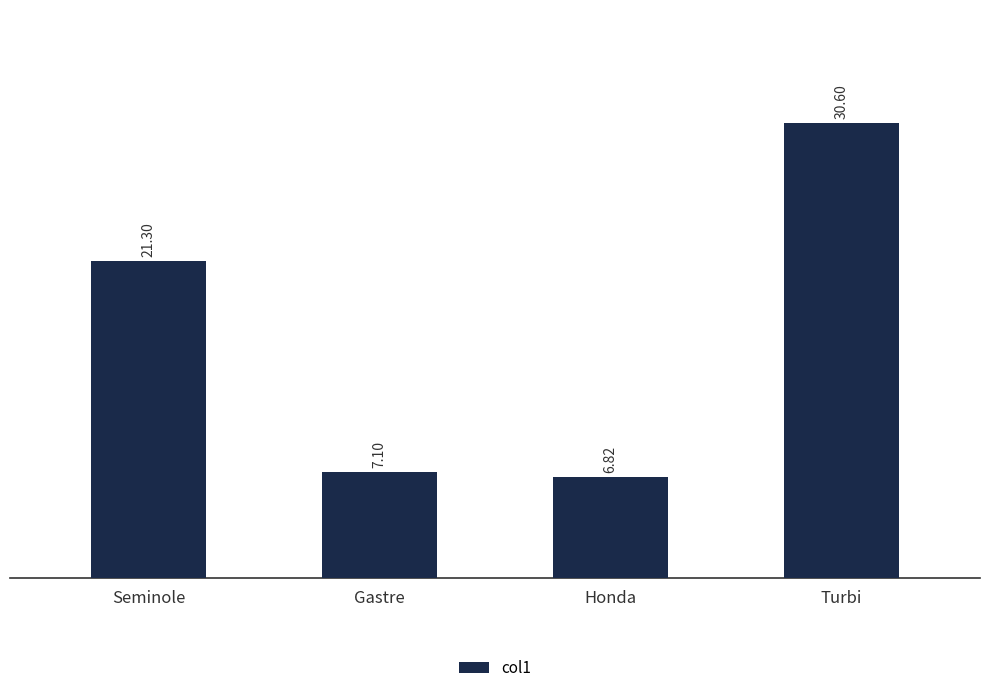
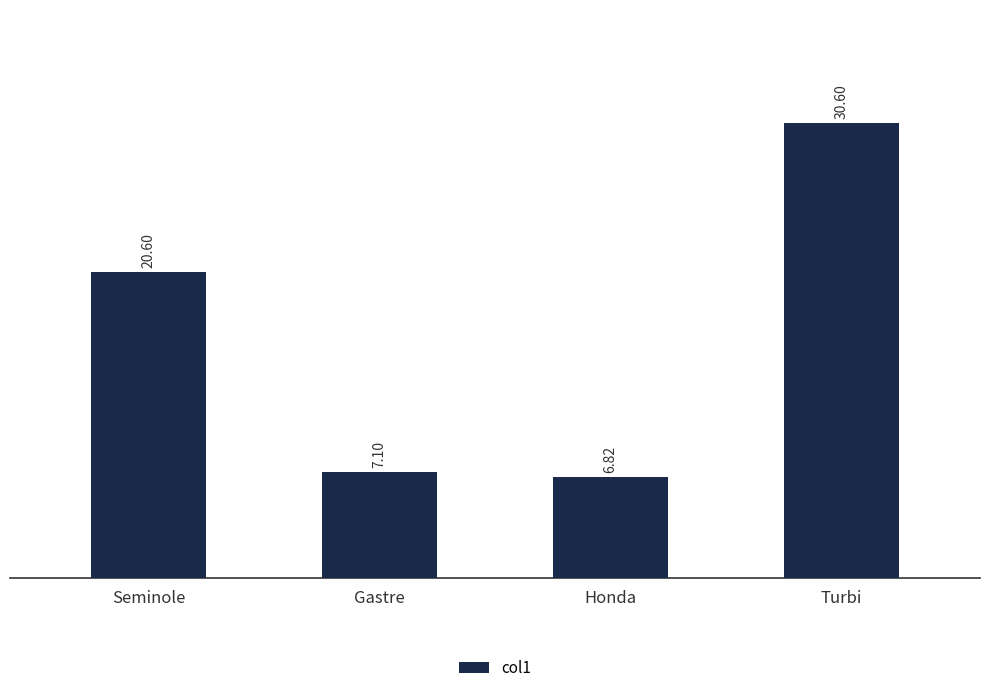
  {
-   "Seminole": 21.30,
+   "Seminole": 20.60,
    "Gastre": 7.10,
    "Honda": 6.82,
    "Turbi": 30.60
  }
